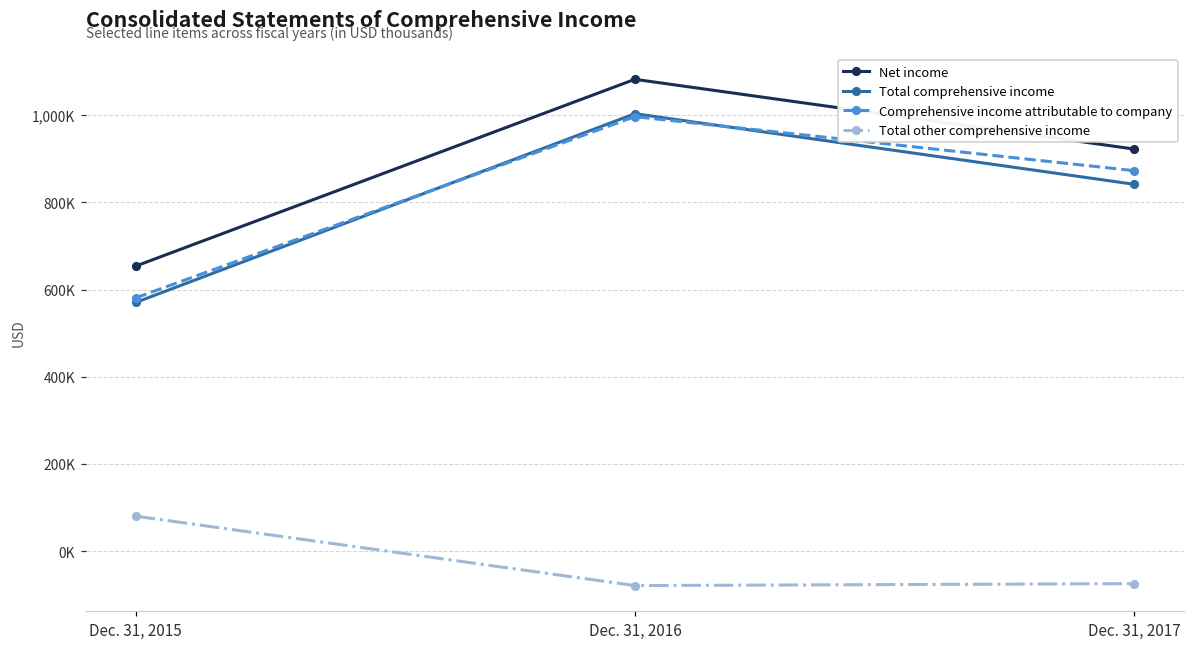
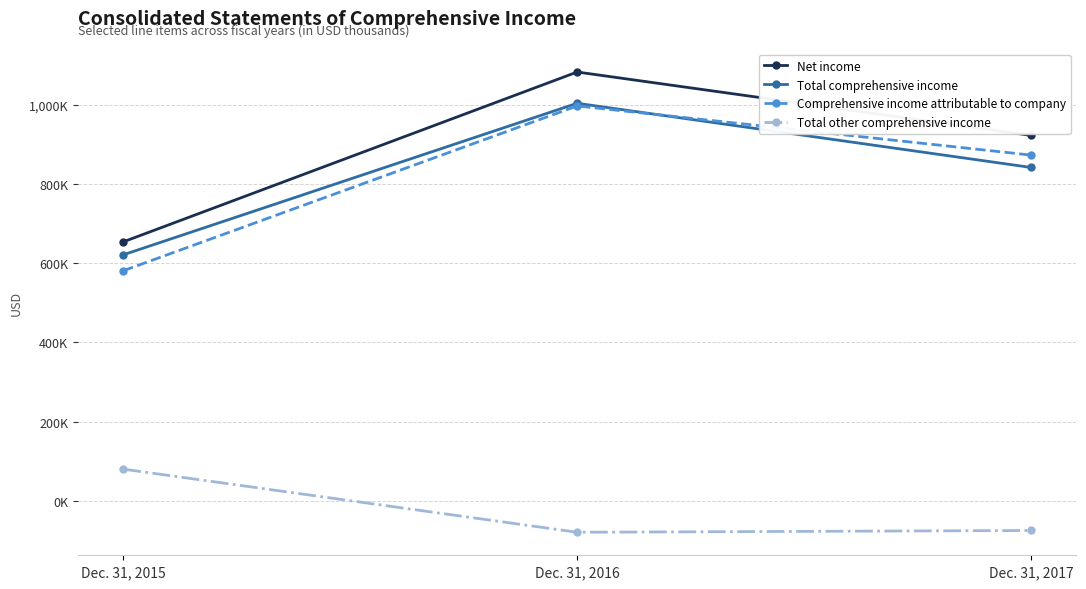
  {
    "Net income": {
      "Dec. 31, 2015": "650,000",
      "Dec. 31, 2016": "1,080,000",
      "Dec. 31, 2017": "920,000"
    },
    "Total comprehensive income": {
-     "Dec. 31, 2015": "570,000",
+     "Dec. 31, 2015": "620,000",
      "Dec. 31, 2016": "1,000,000",
      "Dec. 31, 2017": "840,000"
    },
    "Comprehensive income attributable to company": {
      "Dec. 31, 2015": "580,000",
      "Dec. 31, 2016": "1,000,000",
      "Dec. 31, 2017": "870,000"
    },
    "Total other comprehensive income": {
      "Dec. 31, 2015": "80,000",
      "Dec. 31, 2016": "-80,000",
      "Dec. 31, 2017": "-70,000"
    }
  }
